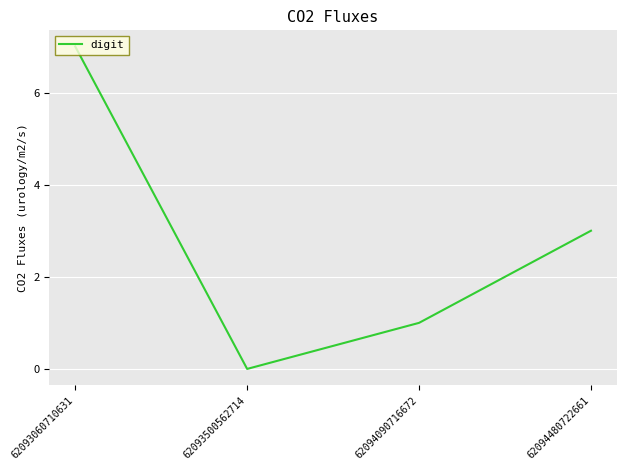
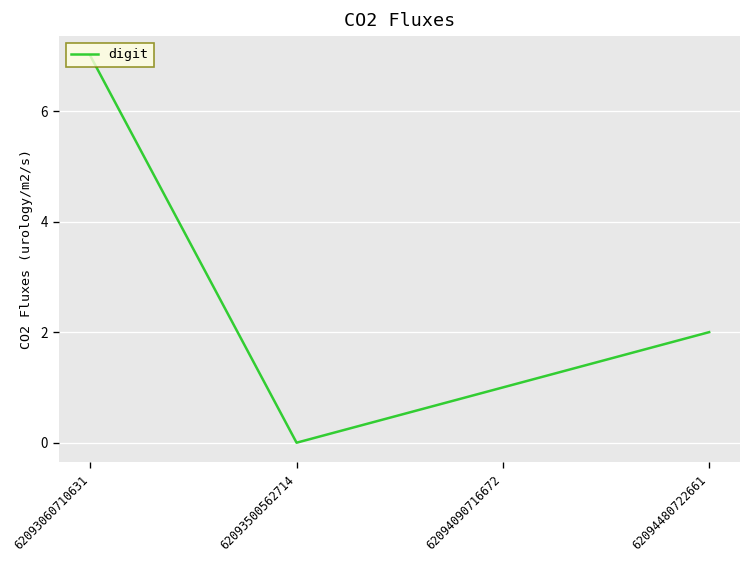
  {
    "62093500562714": 0,
    "62094090716672": 1,
-   "62094480722661": 3
+   "62094480722661": 2
  }
